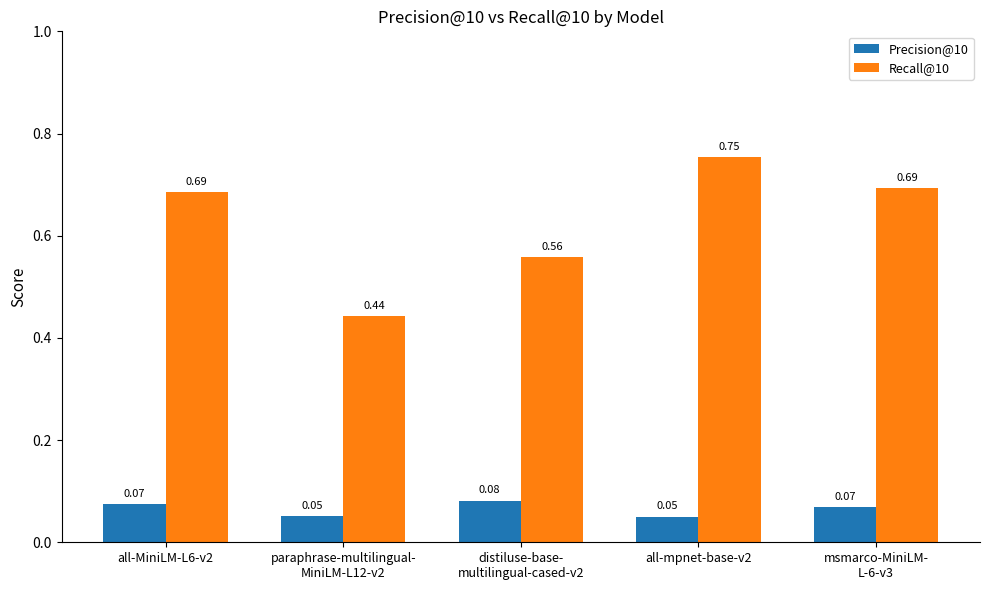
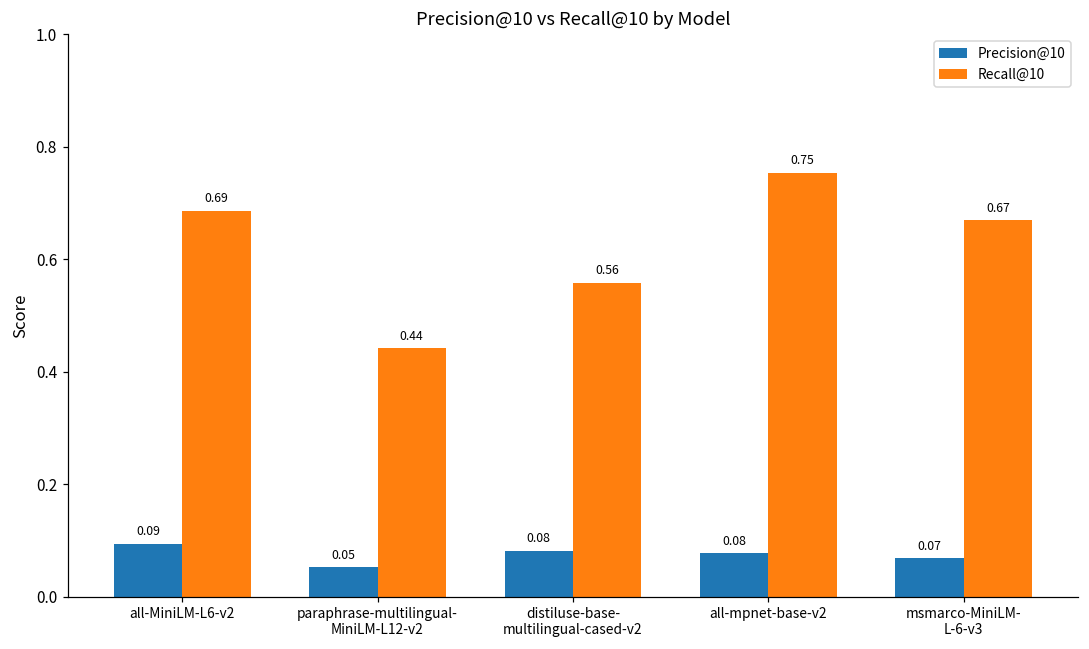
  {
    "Precision@10": {
-     "all-MiniLM-L6-v2": 0.07,
+     "all-MiniLM-L6-v2": 0.09,
      "paraphrase-multilingual- MiniLM-L12-v2": 0.05,
      "distiluse-base- multilingual-cased-v2": 0.08,
-     "all-mpnet-base-v2": 0.05,
+     "all-mpnet-base-v2": 0.08,
      "msmarco-MiniLM- L-6-v3": 0.07
    },
    "Recall@10": {
      "all-MiniLM-L6-v2": 0.69,
      "paraphrase-multilingual- MiniLM-L12-v2": 0.44,
      "distiluse-base- multilingual-cased-v2": 0.56,
      "all-mpnet-base-v2": 0.75,
-     "msmarco-MiniLM- L-6-v3": 0.69
+     "msmarco-MiniLM- L-6-v3": 0.67
    }
  }
